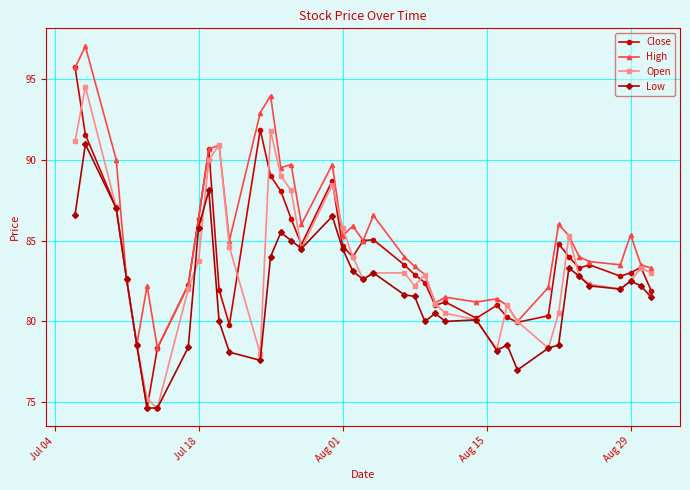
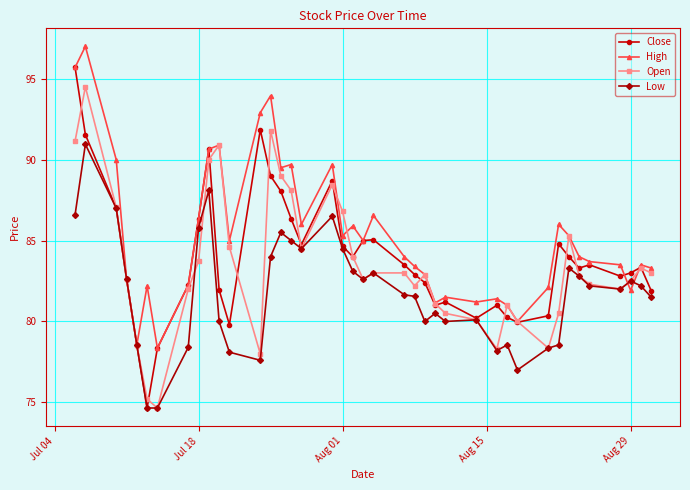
  {
    "High": {
      "Aug 01": 85.3,
-     "Aug 29": 85.4
+     "Aug 29": 81.9
    },
    "Open": {
      "Jul 18": 83.7,
-     "Aug 01": 85.8
+     "Aug 01": 86.8
    }
  }
